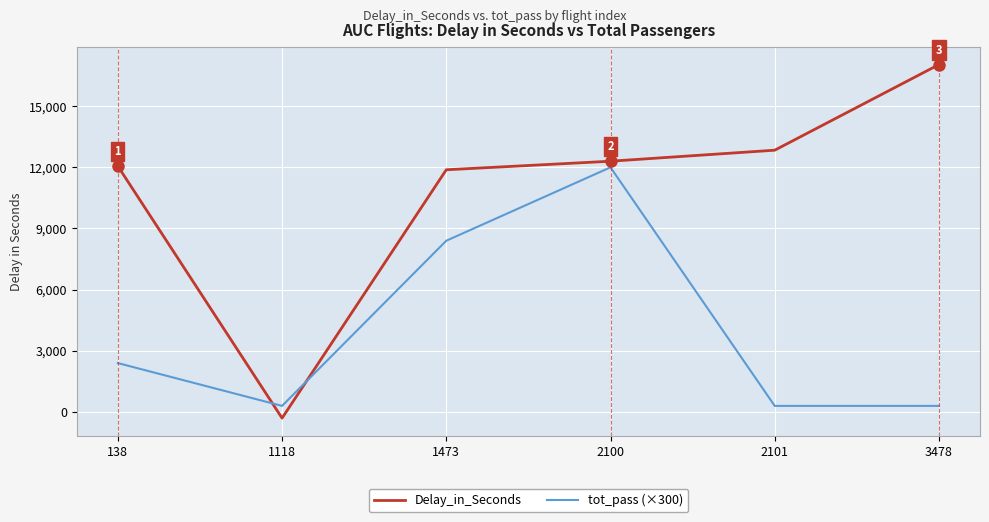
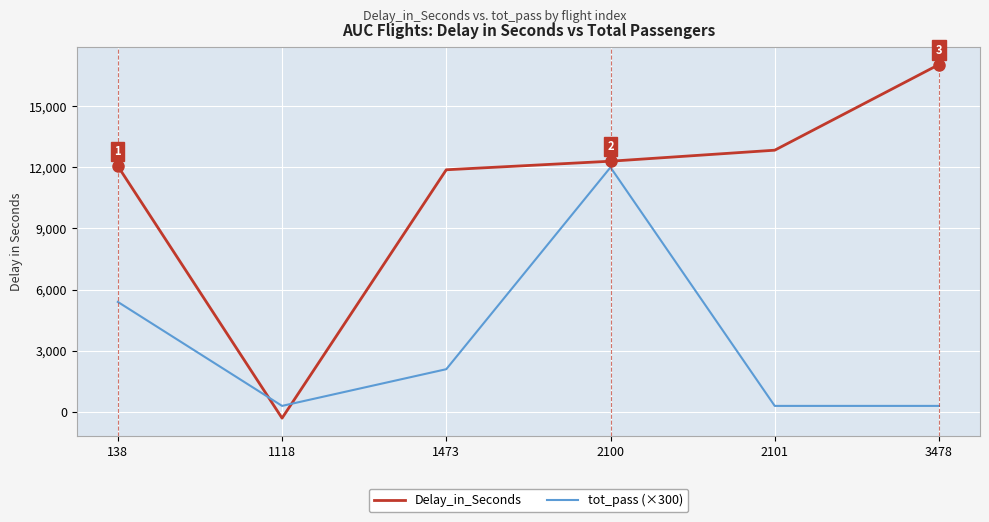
  {
    "tot_pass (×300)": {
-     "138": "2,400",
+     "138": "5,400",
      "1118": "300",
-     "1473": "8,400",
+     "1473": "2,100",
      "2100": "12,000",
      "2101": "300",
      "3478": "300"
    }
  }
